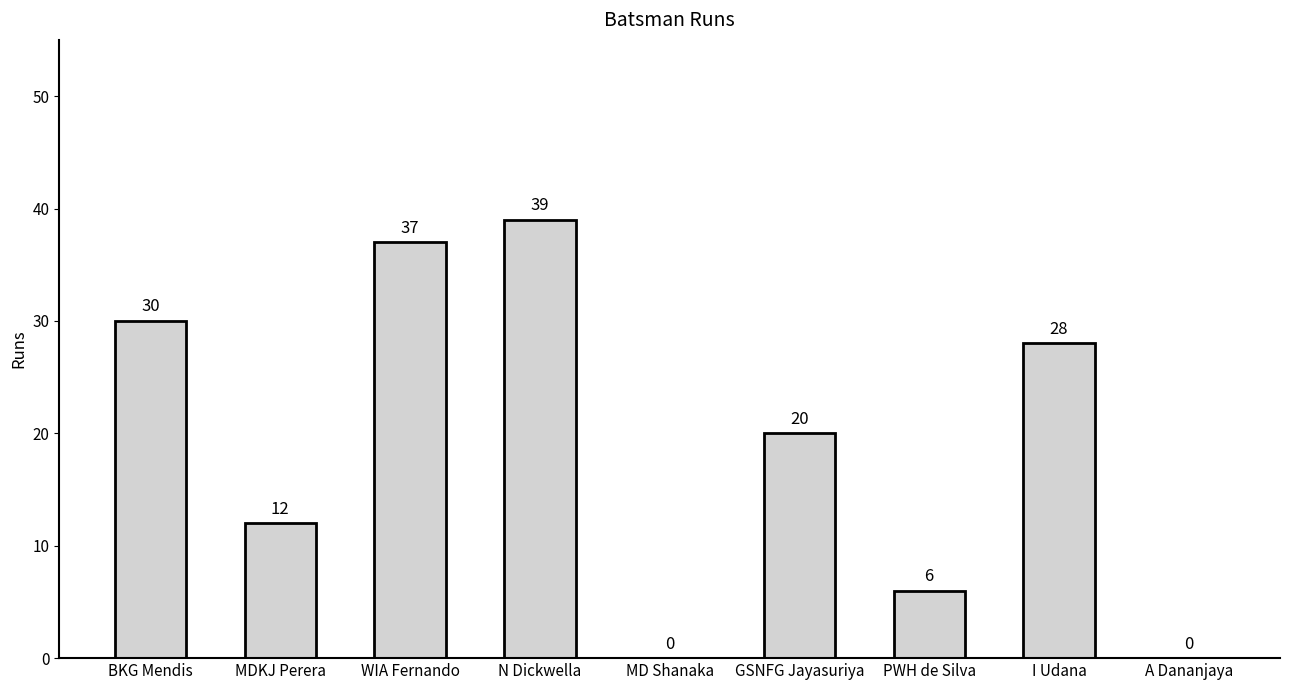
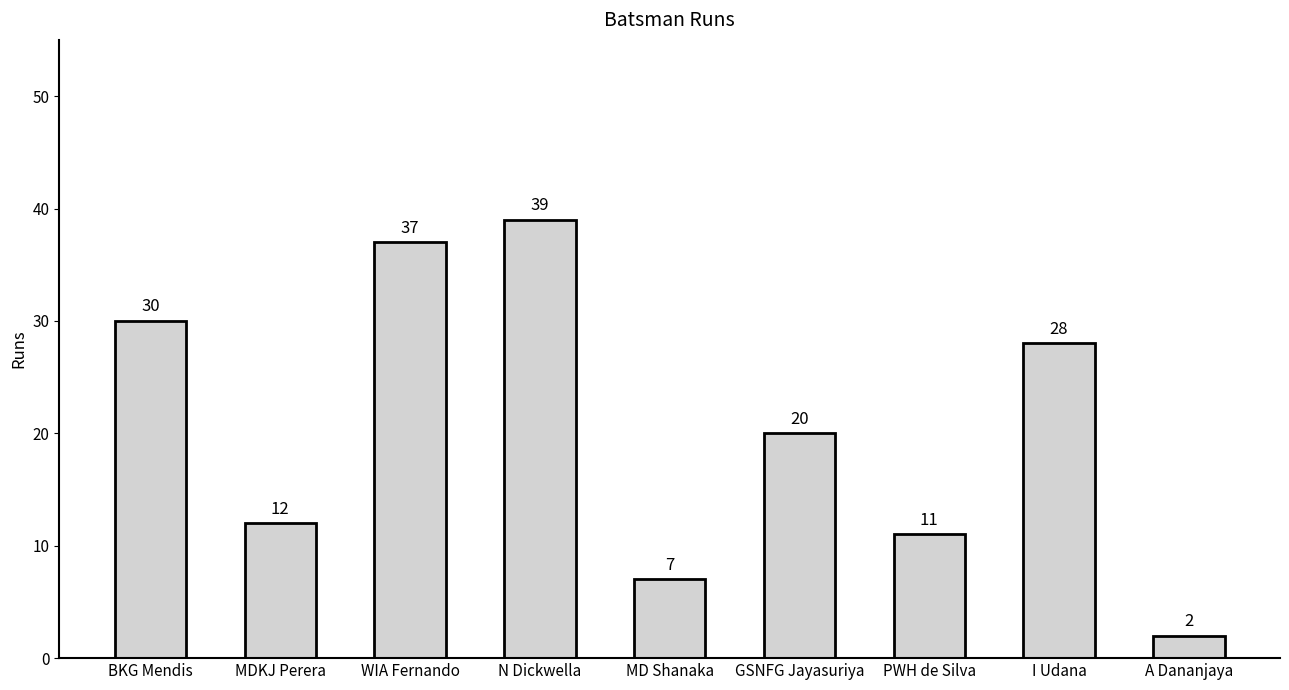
  {
    "BKG Mendis": 30,
    "MDKJ Perera": 12,
    "WIA Fernando": 37,
    "N Dickwella": 39,
-   "MD Shanaka": 0,
+   "MD Shanaka": 7,
    "GSNFG Jayasuriya": 20,
-   "PWH de Silva": 6,
+   "PWH de Silva": 11,
    "I Udana": 28,
-   "A Dananjaya": 0
+   "A Dananjaya": 2
  }
